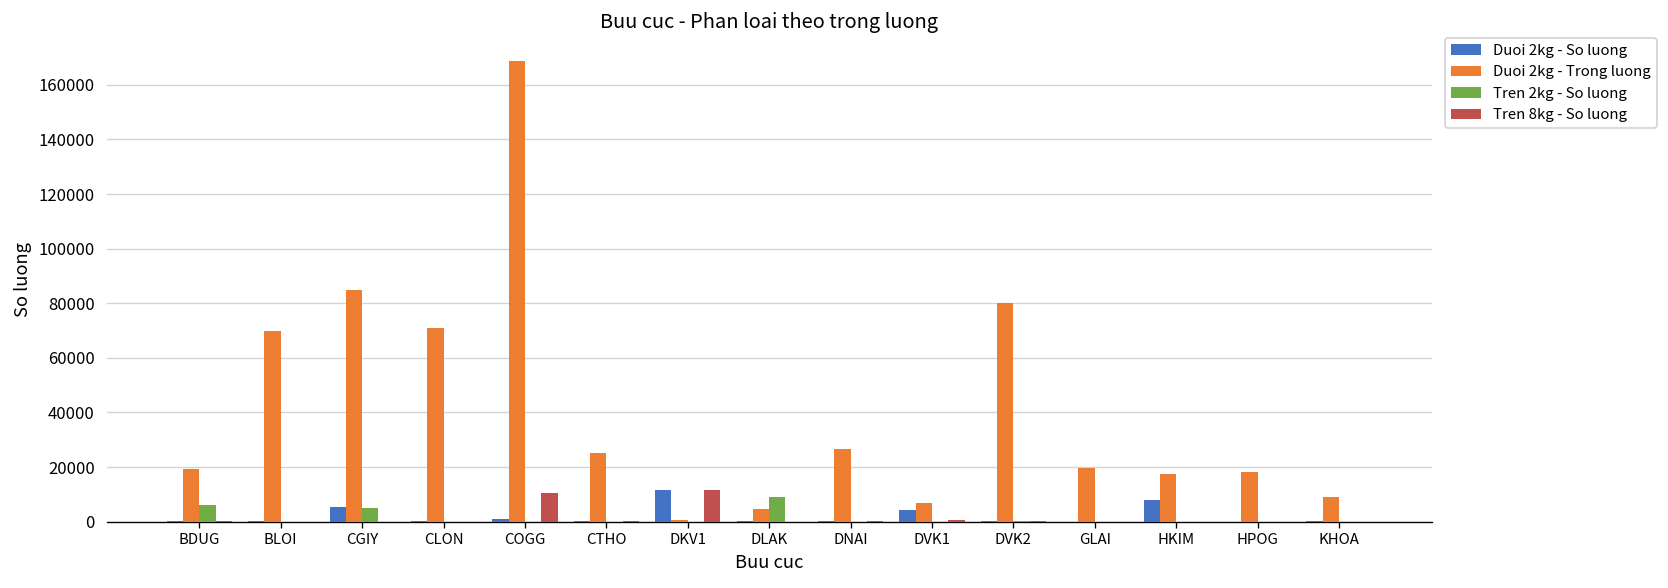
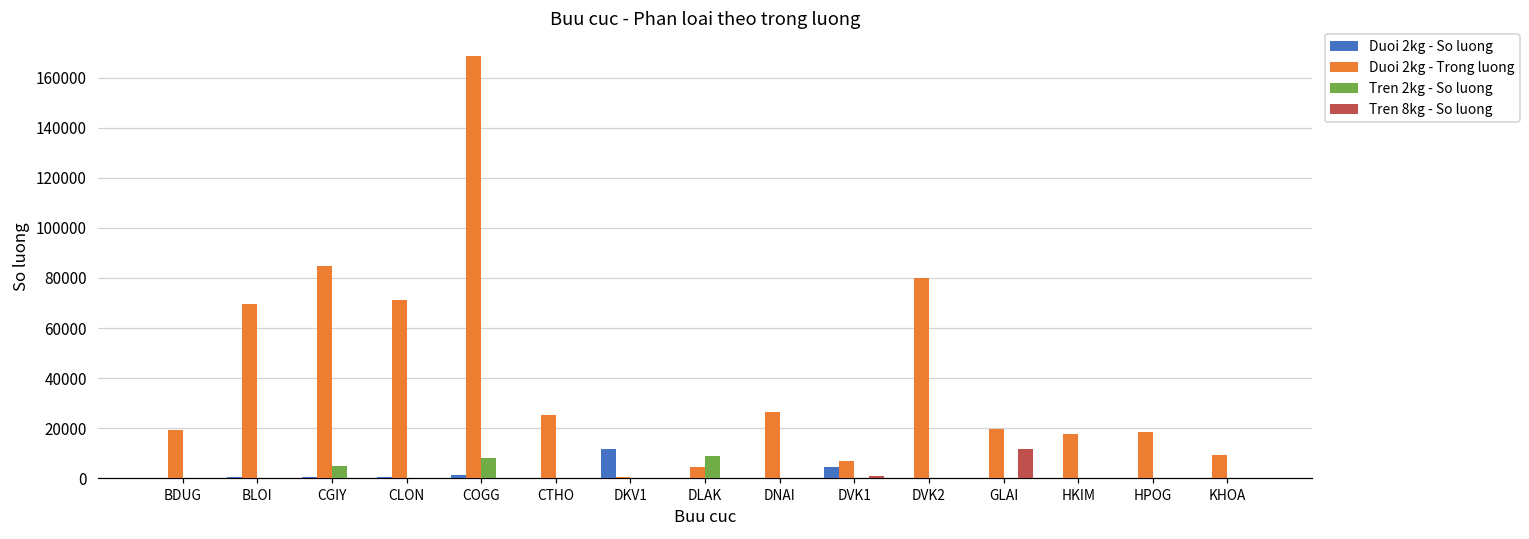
  {
    "Duoi 2kg - So luong": {
-     "CGIY": 5000,
+     "CGIY": 1000,
      "COGG": 1000,
      "DKV1": 12000,
      "DVK1": 4000,
-     "HKIM": 8000
+     "HKIM": 0
    },
    "Duoi 2kg - Trong luong": {
      "BDUG": 19000,
      "BLOI": 70000,
      "CGIY": 85000,
      "CLON": 71000,
      "COGG": 169000,
      "CTHO": 25000,
      "DLAK": 4000,
      "DNAI": 26000,
      "DVK1": 7000,
      "DVK2": 80000,
      "GLAI": 20000,
      "HKIM": 18000,
      "HPOG": 18000,
      "KHOA": 9000
    },
    "Tren 2kg - So luong": {
-     "BDUG": 6000,
+     "BDUG": 0,
      "CGIY": 5000,
-     "COGG": 0,
+     "COGG": 8000,
      "DLAK": 9000
    },
    "Tren 8kg - So luong": {
      "BLOI": 0,
      "CLON": 0,
-     "COGG": 10000,
-     "DKV1": 12000,
-     "GLAI": 0
+     "COGG": 0,
+     "DKV1": 0,
+     "GLAI": 11000
    }
  }
